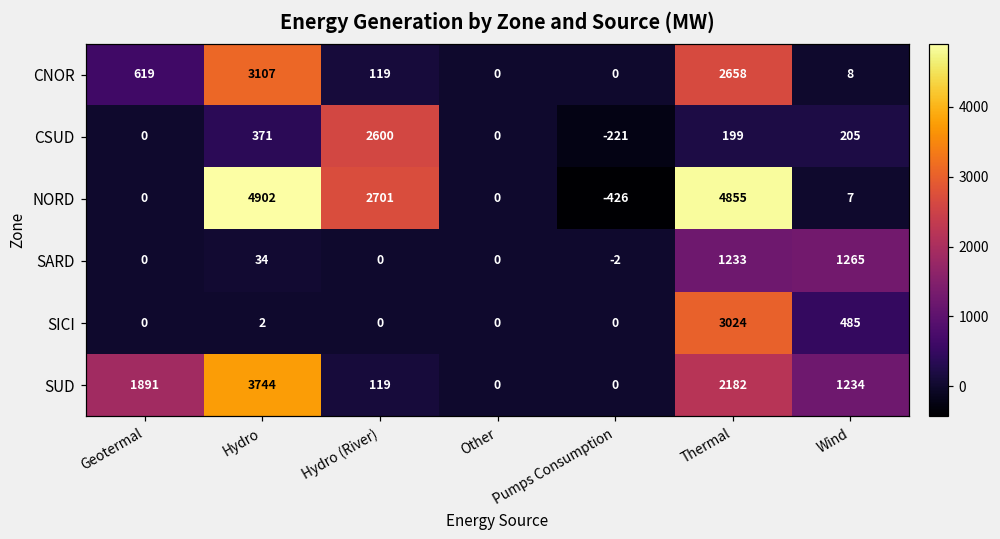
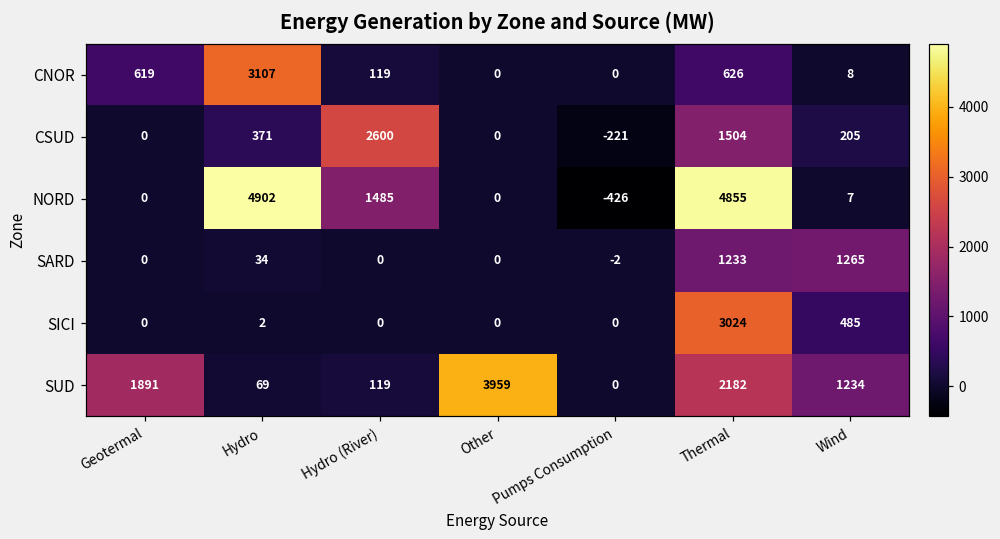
  {
    "CNOR": {
      "Geotermal": 619,
      "Hydro": 3107,
      "Hydro (River)": 119,
      "Other": 0,
      "Pumps Consumption": 0,
-     "Thermal": 2658,
+     "Thermal": 626,
      "Wind": 8
    },
    "CSUD": {
      "Geotermal": 0,
      "Hydro": 371,
      "Hydro (River)": 2600,
      "Other": 0,
      "Pumps Consumption": -221,
-     "Thermal": 199,
+     "Thermal": 1504,
      "Wind": 205
    },
    "NORD": {
      "Geotermal": 0,
      "Hydro": 4902,
-     "Hydro (River)": 2701,
+     "Hydro (River)": 1485,
      "Other": 0,
      "Pumps Consumption": -426,
      "Thermal": 4855,
      "Wind": 7
    },
    "SARD": {
      "Geotermal": 0,
      "Hydro": 34,
      "Hydro (River)": 0,
      "Other": 0,
      "Pumps Consumption": -2,
      "Thermal": 1233,
      "Wind": 1265
    },
    "SICI": {
      "Geotermal": 0,
      "Hydro": 2,
      "Hydro (River)": 0,
      "Other": 0,
      "Pumps Consumption": 0,
      "Thermal": 3024,
      "Wind": 485
    },
    "SUD": {
      "Geotermal": 1891,
-     "Hydro": 3744,
+     "Hydro": 69,
      "Hydro (River)": 119,
-     "Other": 0,
+     "Other": 3959,
      "Pumps Consumption": 0,
      "Thermal": 2182,
      "Wind": 1234
    }
  }
